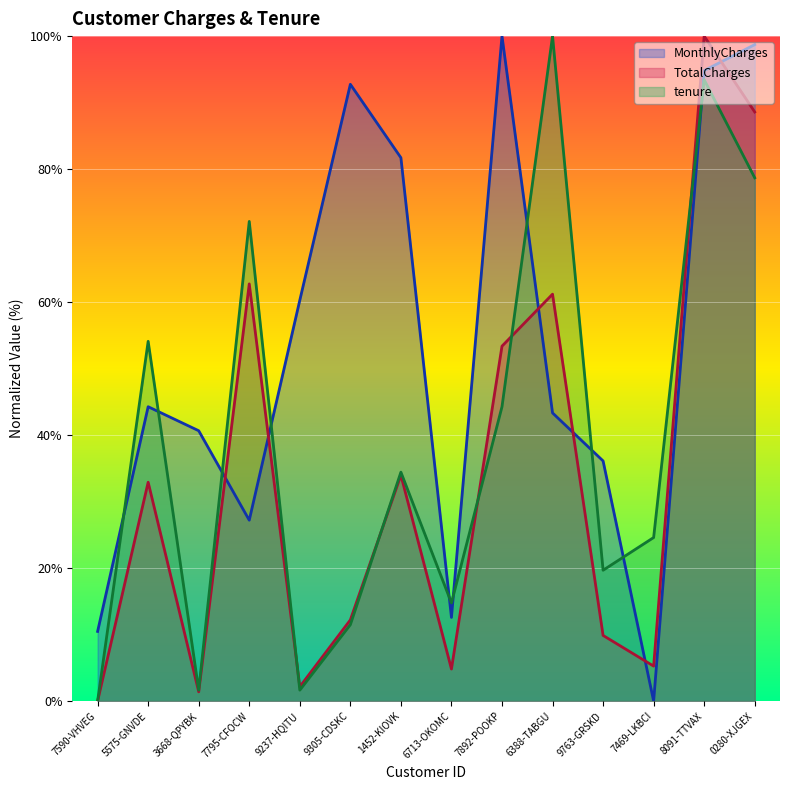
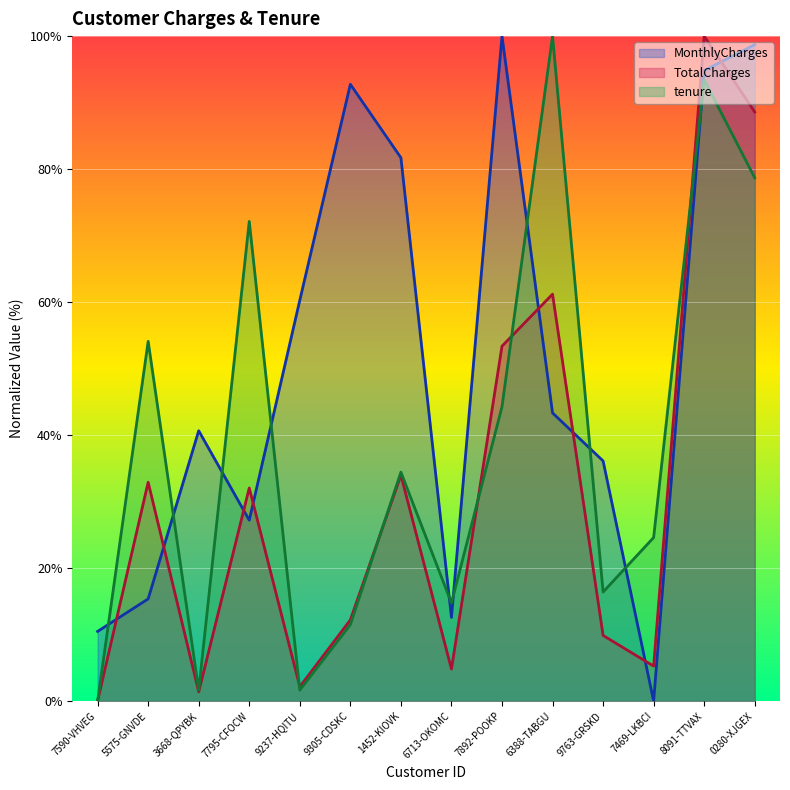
  {
    "MonthlyCharges": {
      "7590-VHVEG": "10%",
-     "5575-GNVDE": "44%",
+     "5575-GNVDE": "15%",
      "3668-QPYBK": "41%",
      "7795-CFOCW": "27%",
      "9237-HQITU": "60%",
      "9305-CDSKC": "93%",
      "1452-KIOVK": "82%",
      "6713-OKOMC": "13%",
      "7892-POOKP": "100%",
      "6388-TABGU": "43%",
      "9763-GRSKD": "36%",
      "7469-LKBCI": "0%"
    },
    "TotalCharges": {
      "5575-GNVDE": "33%",
-     "7795-CFOCW": "63%",
+     "7795-CFOCW": "32%",
      "9237-HQITU": "2%",
      "9305-CDSKC": "12%",
      "1452-KIOVK": "34%",
      "6713-OKOMC": "5%",
      "7892-POOKP": "53%",
      "6388-TABGU": "61%",
      "9763-GRSKD": "10%",
      "7469-LKBCI": "5%",
      "8091-TTVAX": "100%",
      "0280-XJGEX": "89%"
    },
    "tenure": {
      "5575-GNVDE": "54%",
      "7795-CFOCW": "72%",
      "9237-HQITU": "2%",
      "9305-CDSKC": "11%",
      "1452-KIOVK": "34%",
      "6713-OKOMC": "15%",
      "7892-POOKP": "44%",
      "6388-TABGU": "100%",
-     "9763-GRSKD": "20%",
+     "9763-GRSKD": "16%",
      "7469-LKBCI": "25%",
      "0280-XJGEX": "79%"
    }
  }
